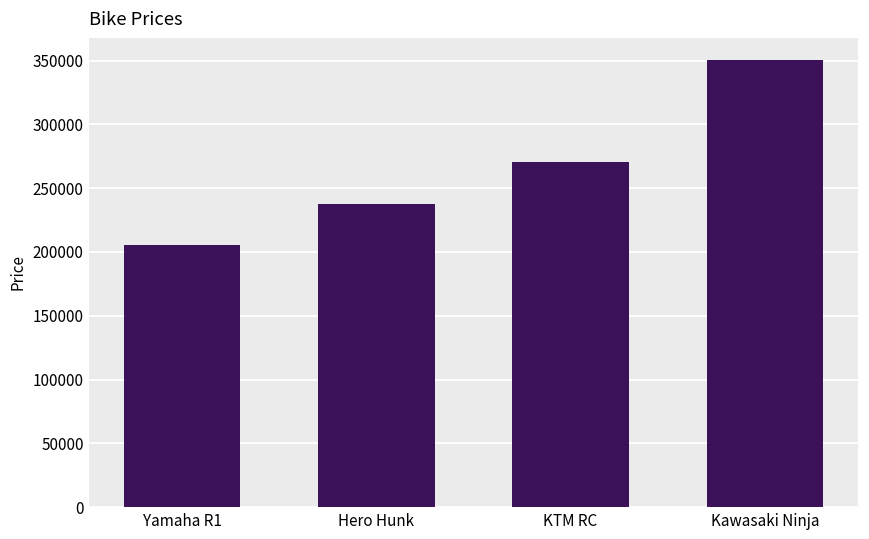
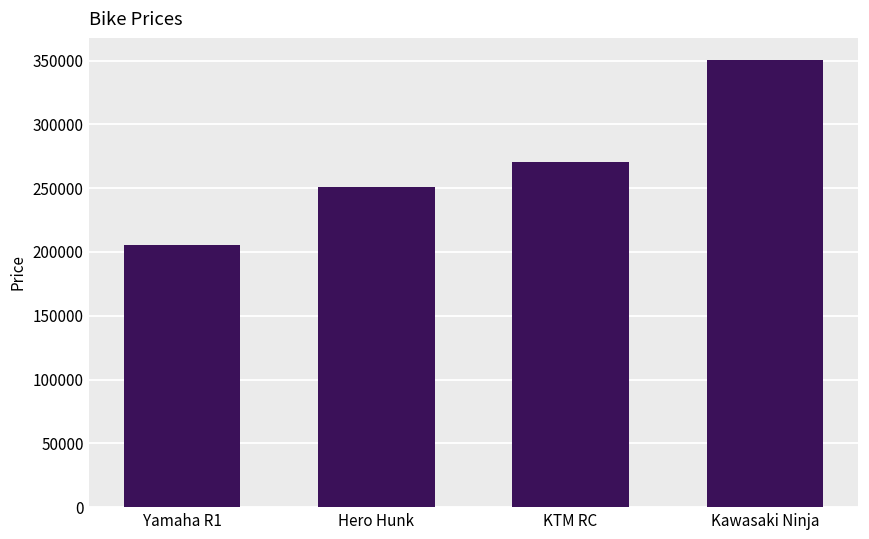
  {
    "Yamaha R1": 205000,
-   "Hero Hunk": 237000,
+   "Hero Hunk": 251000,
    "KTM RC": 270000,
    "Kawasaki Ninja": 351000
  }
